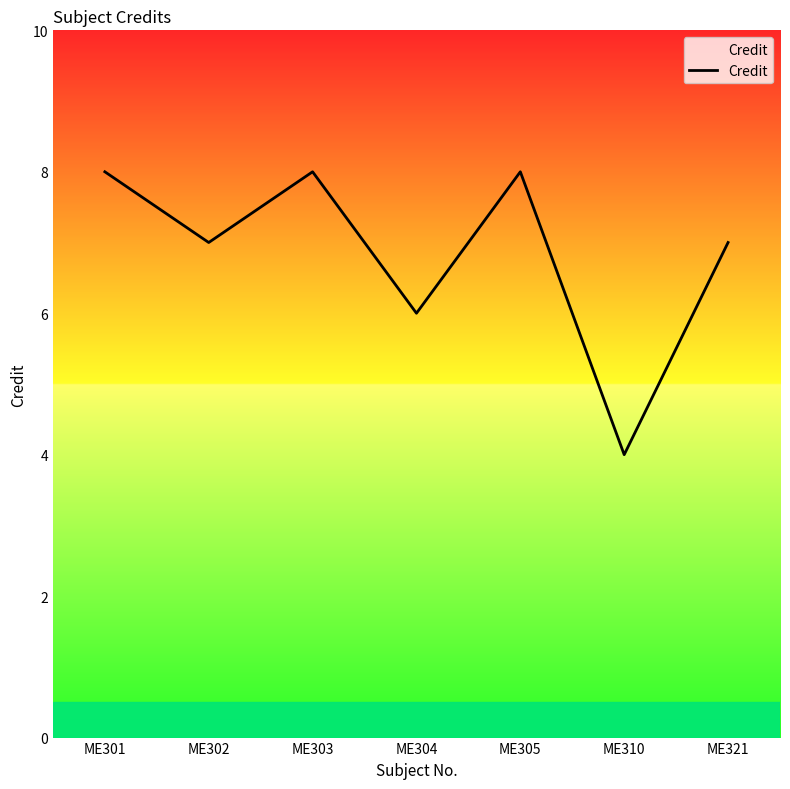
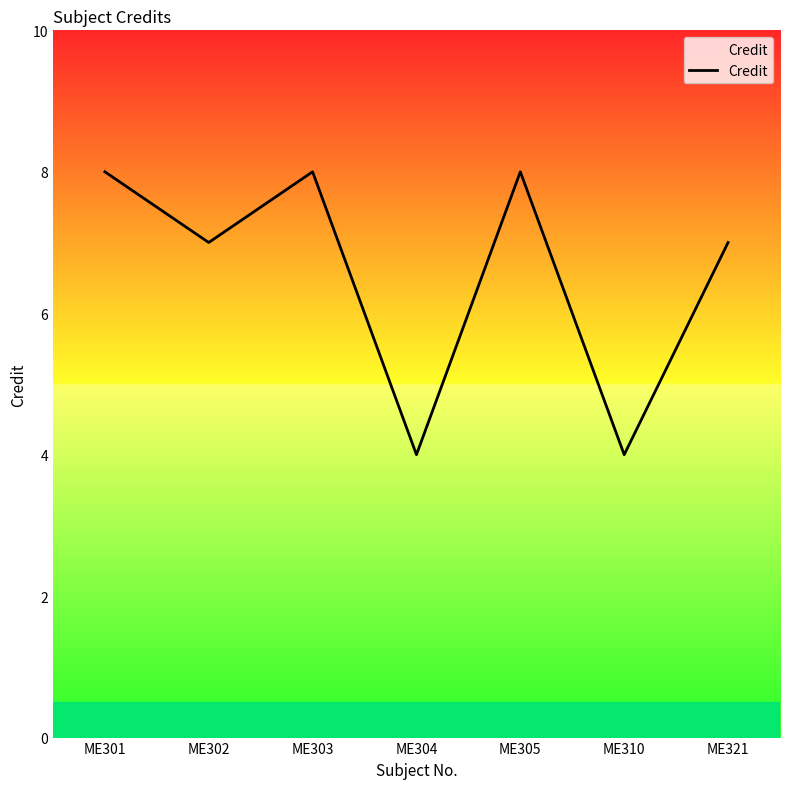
  {
    "ME301": 8,
    "ME302": 7,
    "ME303": 8,
-   "ME304": 6,
+   "ME304": 4,
    "ME305": 8,
    "ME310": 4,
    "ME321": 7
  }
